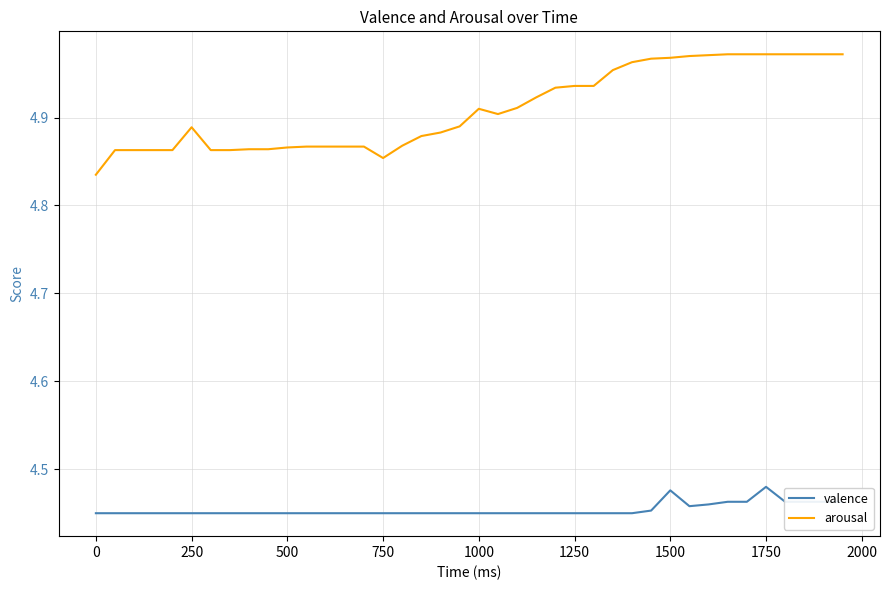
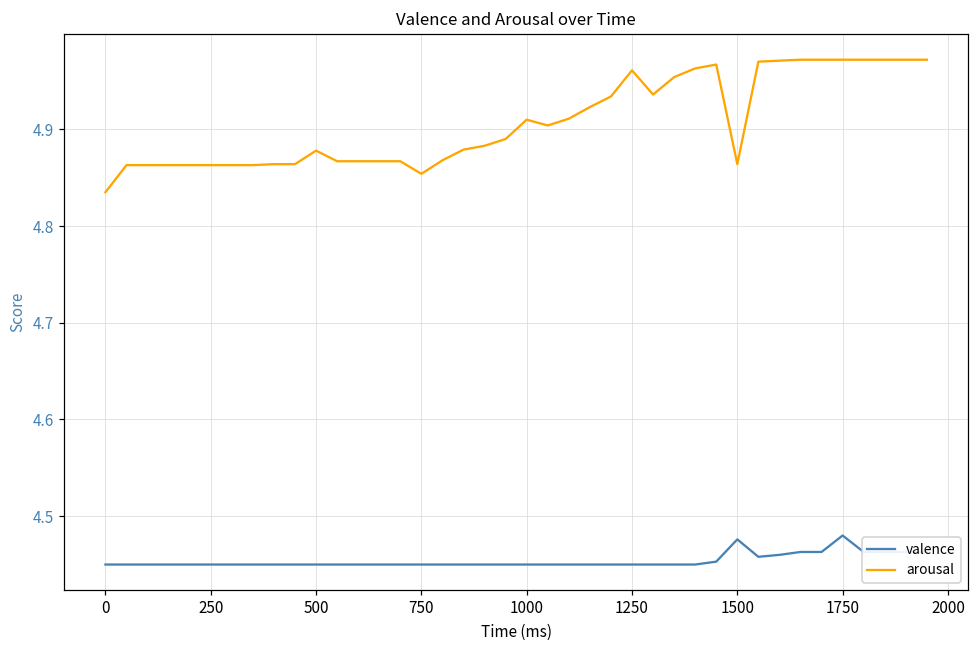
  {
    "valence": {
      "0": 4.45,
      "250": 4.45,
      "500": 4.45,
      "750": 4.45,
      "1000": 4.45,
      "1250": 4.45,
      "1500": 4.48,
      "1750": 4.48
    },
    "arousal": {
      "0": 4.84,
-     "250": 4.89,
-     "500": 4.87,
+     "250": 4.86,
+     "500": 4.88,
      "750": 4.85,
      "1000": 4.91,
-     "1250": 4.94,
-     "1500": 4.97,
+     "1250": 4.96,
+     "1500": 4.86,
      "1750": 4.97
    }
  }
